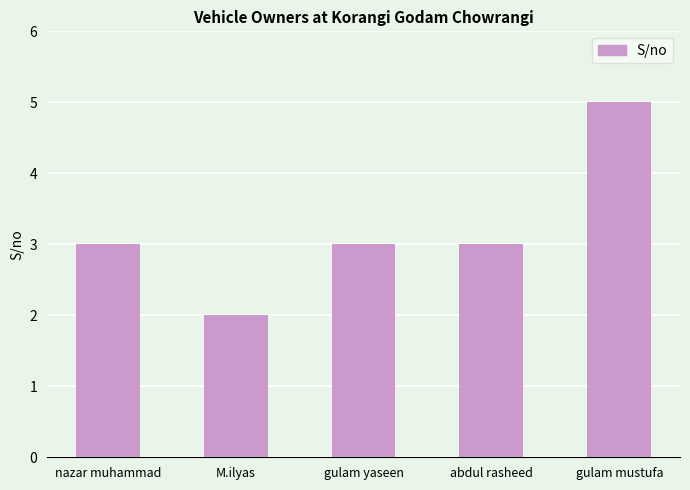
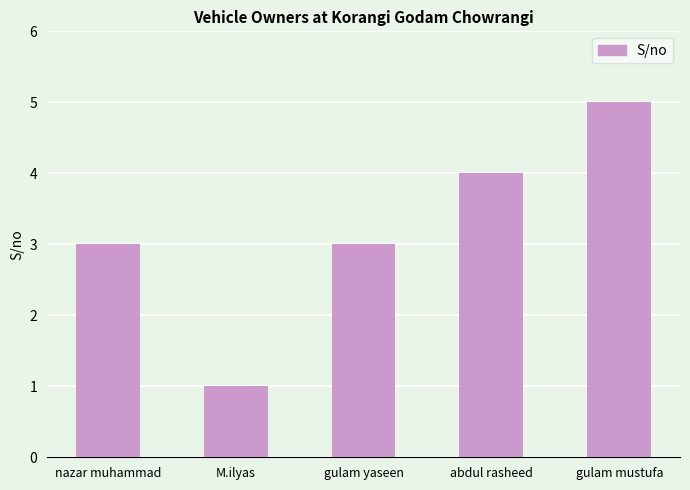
  {
    "nazar muhammad": 3,
-   "M.ilyas": 2,
+   "M.ilyas": 1,
    "gulam yaseen": 3,
-   "abdul rasheed": 3,
+   "abdul rasheed": 4,
    "gulam mustufa": 5
  }
